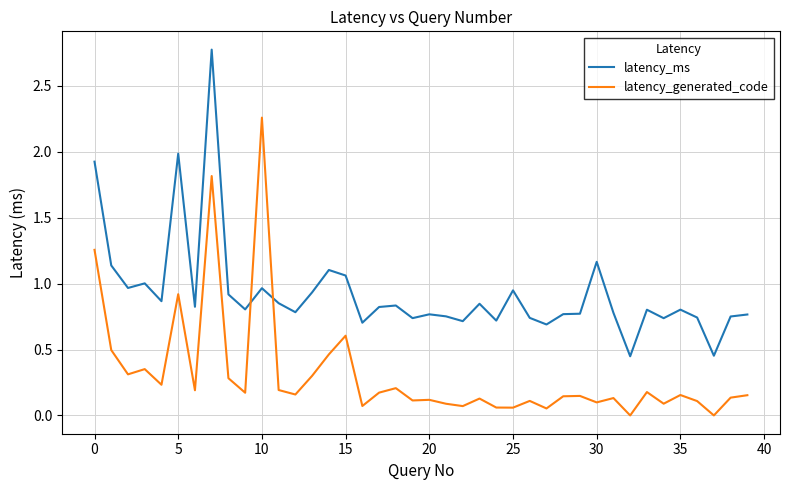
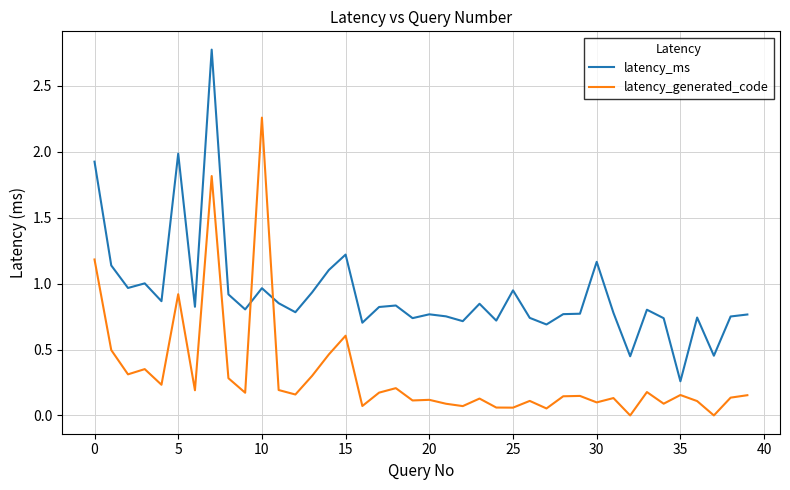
  {
    "latency_ms": {
      "0": 1.93,
      "5": 1.99,
      "10": 0.97,
-     "15": 1.06,
+     "15": 1.22,
      "20": 0.77,
      "25": 0.95,
      "30": 1.17,
-     "35": 0.80
+     "35": 0.26
    },
    "latency_generated_code": {
-     "0": 1.26,
+     "0": 1.18,
      "5": 0.92,
      "10": 2.26,
      "15": 0.61,
      "20": 0.12,
      "25": 0.06,
      "30": 0.10,
      "35": 0.15
    }
  }
